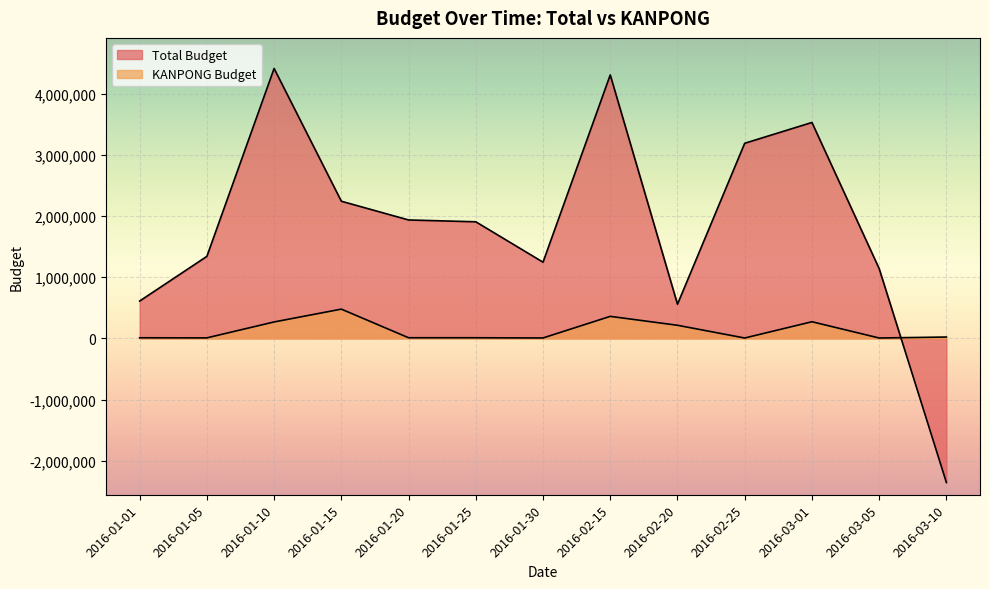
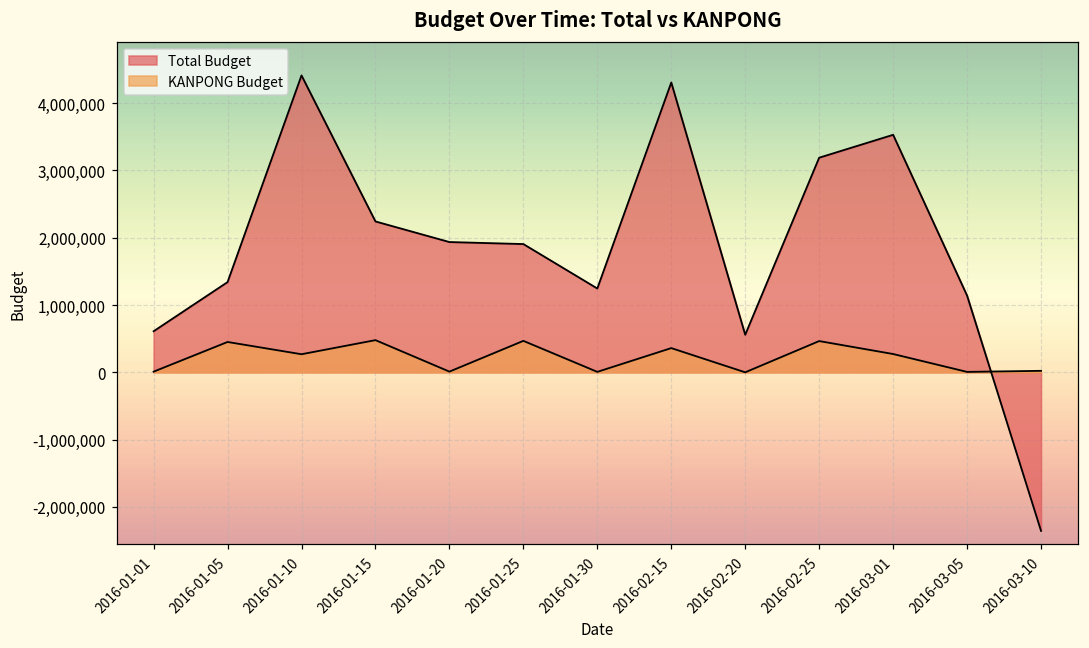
  {
    "KANPONG Budget": {
      "2016-01-01": "0",
-     "2016-01-05": "0",
+     "2016-01-05": "500,000",
      "2016-01-10": "300,000",
      "2016-01-15": "500,000",
      "2016-01-20": "0",
-     "2016-01-25": "0",
+     "2016-01-25": "500,000",
      "2016-01-30": "0",
      "2016-02-15": "400,000",
-     "2016-02-20": "200,000",
-     "2016-02-25": "0",
+     "2016-02-20": "0",
+     "2016-02-25": "500,000",
      "2016-03-01": "300,000",
      "2016-03-05": "0"
    }
  }
